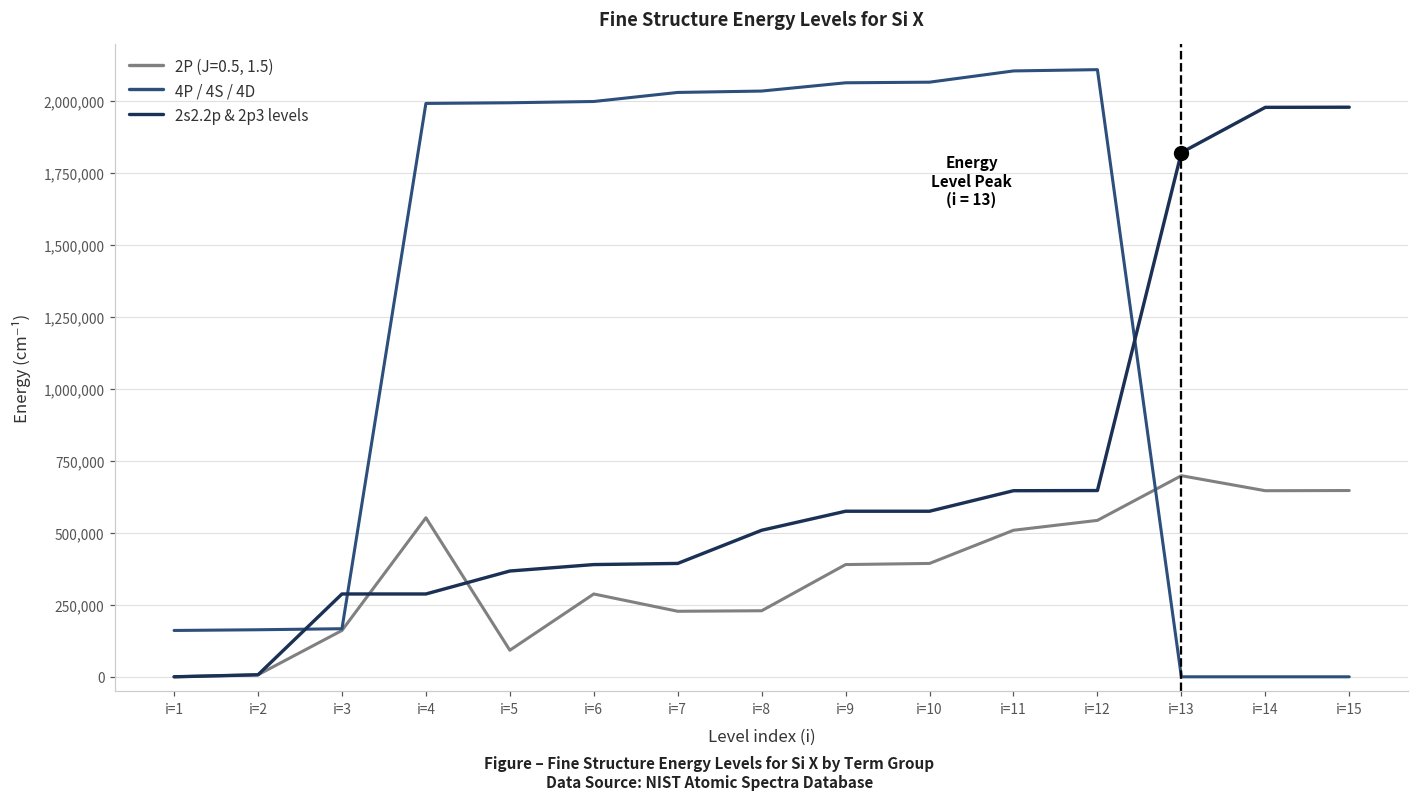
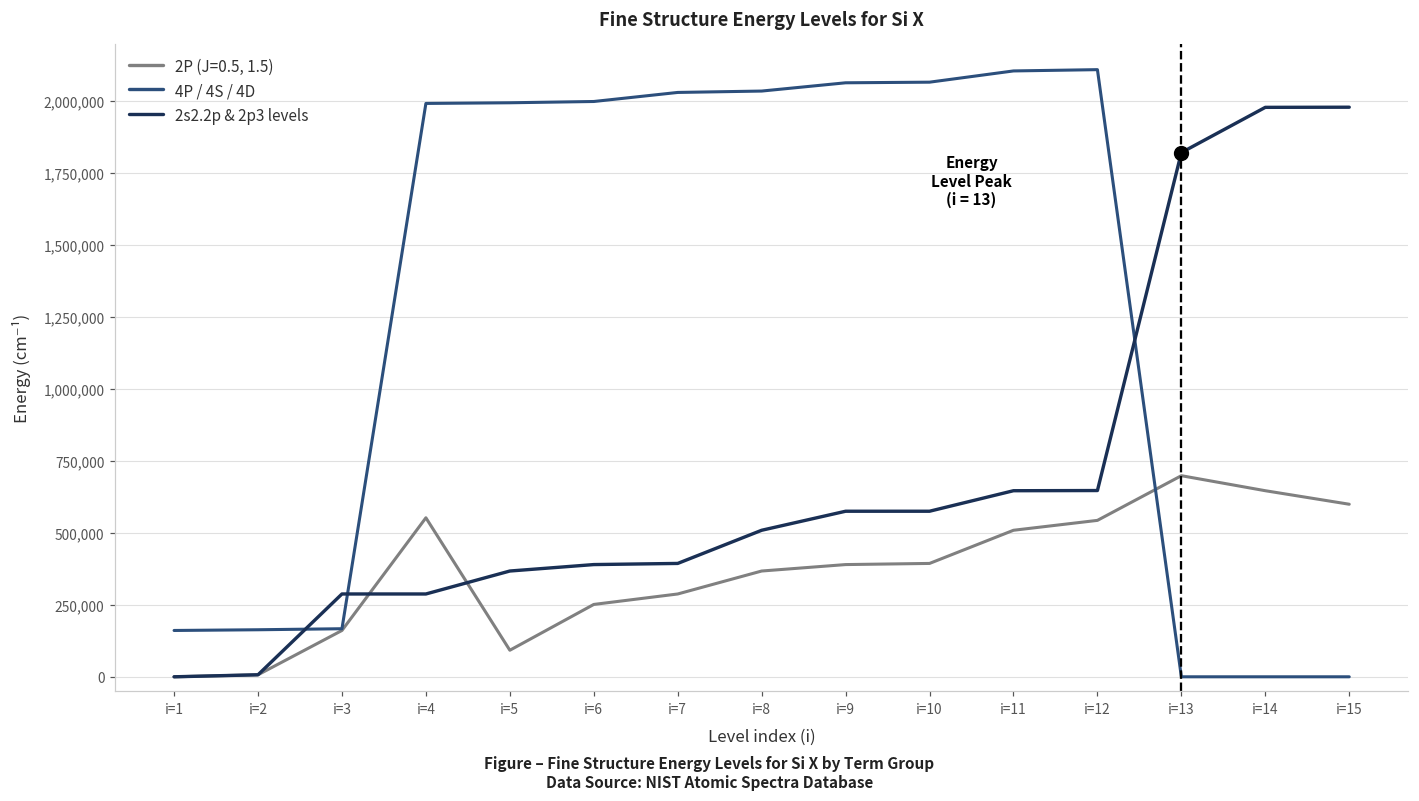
  {
    "2P (J=0.5, 1.5)": {
      "i=4": "550,000",
      "i=5": "90,000",
-     "i=6": "290,000",
-     "i=7": "230,000",
-     "i=8": "230,000",
+     "i=6": "250,000",
+     "i=7": "290,000",
+     "i=8": "370,000",
      "i=9": "390,000",
      "i=10": "390,000",
      "i=11": "510,000",
      "i=12": "540,000",
      "i=13": "700,000",
      "i=14": "650,000",
-     "i=15": "650,000"
+     "i=15": "600,000"
    }
  }
